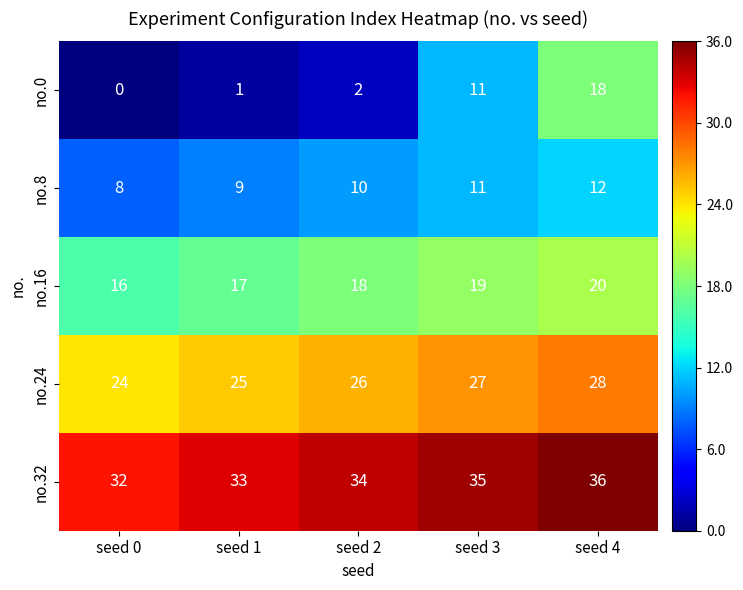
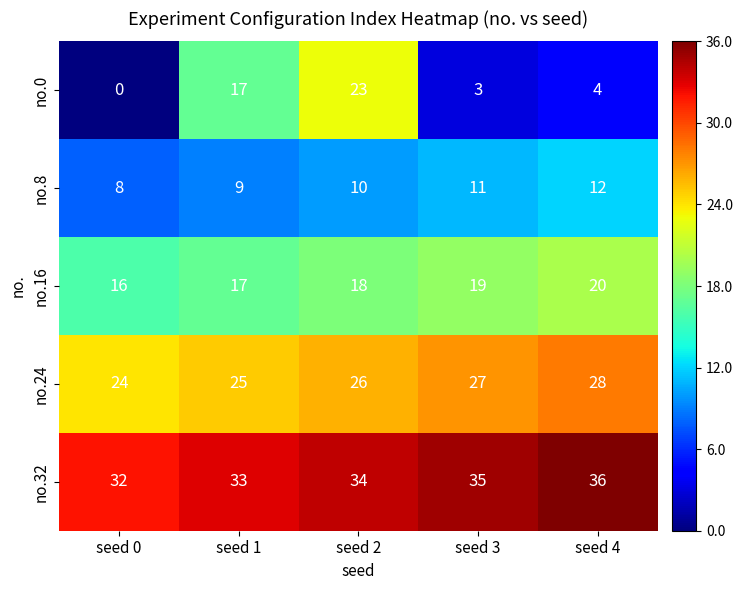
  {
    "no.0": {
      "seed 0": 0,
-     "seed 1": 1,
-     "seed 2": 2,
-     "seed 3": 11,
-     "seed 4": 18
+     "seed 1": 17,
+     "seed 2": 23,
+     "seed 3": 3,
+     "seed 4": 4
    },
    "no.8": {
      "seed 0": 8,
      "seed 1": 9,
      "seed 2": 10,
      "seed 3": 11,
      "seed 4": 12
    },
    "no.16": {
      "seed 0": 16,
      "seed 1": 17,
      "seed 2": 18,
      "seed 3": 19,
      "seed 4": 20
    },
    "no.24": {
      "seed 0": 24,
      "seed 1": 25,
      "seed 2": 26,
      "seed 3": 27,
      "seed 4": 28
    },
    "no.32": {
      "seed 0": 32,
      "seed 1": 33,
      "seed 2": 34,
      "seed 3": 35,
      "seed 4": 36
    }
  }
